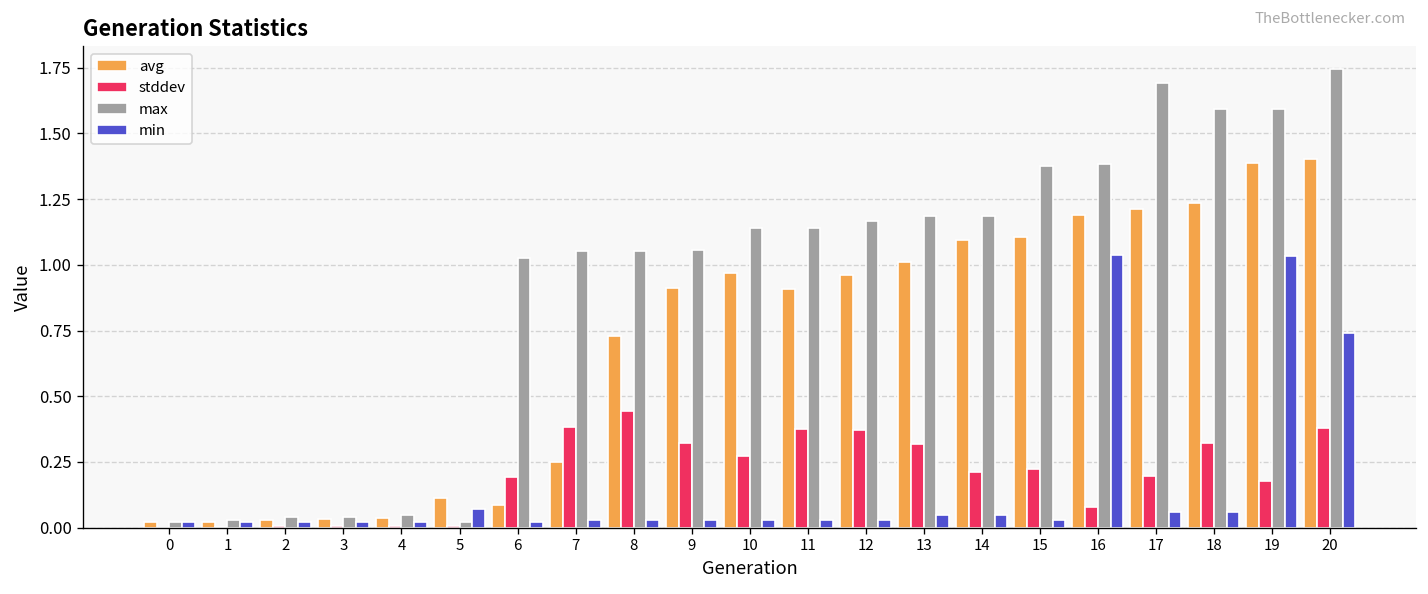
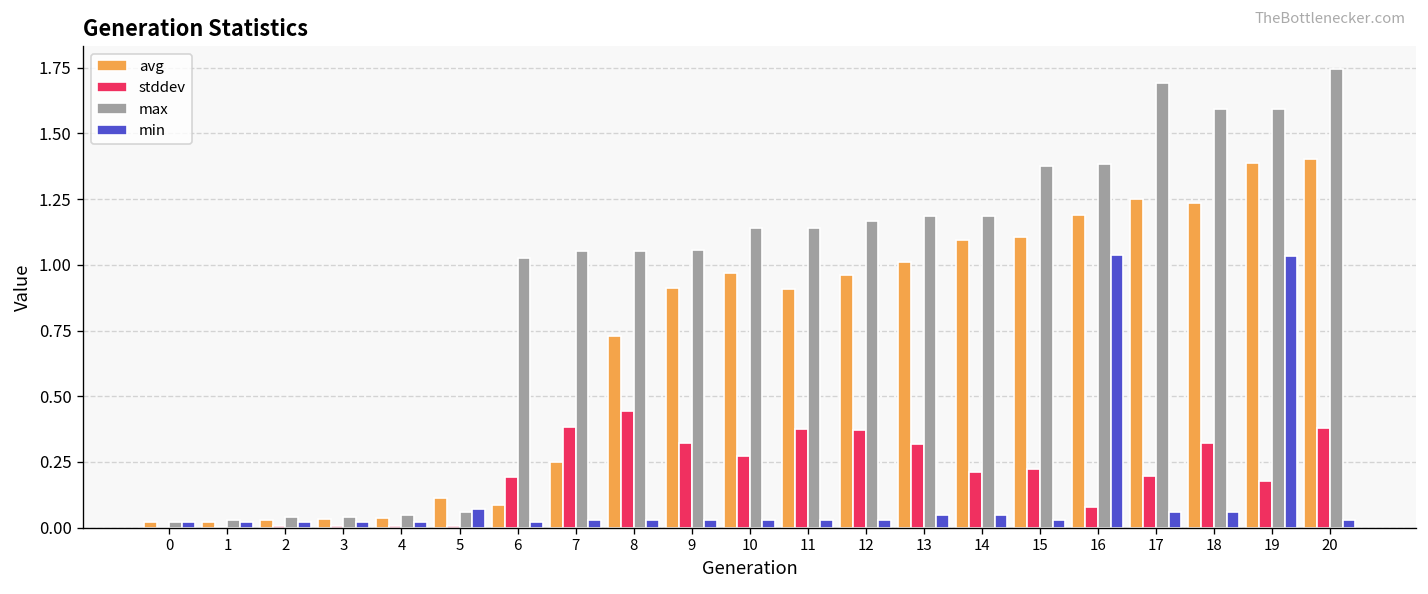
  {
    "avg": {
      "0": 0.02,
      "1": 0.02,
      "2": 0.03,
      "3": 0.03,
      "4": 0.04,
      "5": 0.11,
      "6": 0.09,
      "7": 0.25,
      "8": 0.73,
      "9": 0.91,
      "10": 0.97,
      "11": 0.91,
      "12": 0.96,
      "13": 1.01,
      "14": 1.09,
      "15": 1.11,
      "16": 1.19,
-     "17": 1.21,
+     "17": 1.25,
      "18": 1.24,
      "19": 1.39,
      "20": 1.40
    },
    "stddev": {
      "0": 0.00,
      "6": 0.19,
      "7": 0.38,
      "8": 0.44,
      "9": 0.32,
      "10": 0.27,
      "11": 0.38,
      "12": 0.37,
      "13": 0.32,
      "14": 0.21,
      "15": 0.22,
      "16": 0.08,
      "17": 0.20,
      "18": 0.32,
      "19": 0.18,
      "20": 0.38
    },
    "max": {
      "0": 0.02,
      "1": 0.03,
      "2": 0.04,
      "3": 0.04,
      "4": 0.05,
-     "5": 0.02,
+     "5": 0.06,
      "6": 1.03,
      "7": 1.05,
      "8": 1.05,
      "9": 1.06,
      "10": 1.14,
      "11": 1.14,
      "12": 1.17,
      "13": 1.19,
      "14": 1.19,
      "15": 1.38,
      "16": 1.38,
      "17": 1.69,
      "18": 1.59,
      "19": 1.59,
      "20": 1.75
    },
    "min": {
      "0": 0.02,
      "1": 0.02,
      "2": 0.02,
      "3": 0.02,
      "4": 0.02,
      "5": 0.07,
      "6": 0.02,
      "7": 0.03,
      "8": 0.03,
      "9": 0.03,
      "10": 0.03,
      "11": 0.03,
      "12": 0.03,
      "13": 0.05,
      "14": 0.05,
      "15": 0.03,
      "16": 1.04,
      "17": 0.06,
      "18": 0.06,
      "19": 1.04,
-     "20": 0.74
+     "20": 0.03
    }
  }
